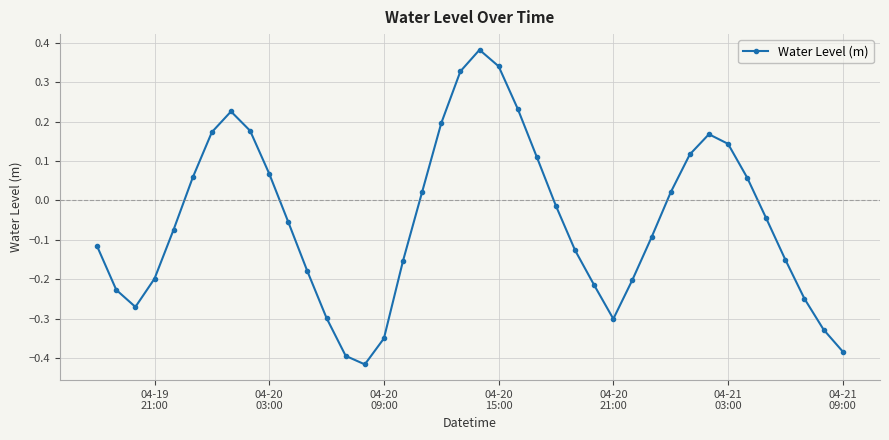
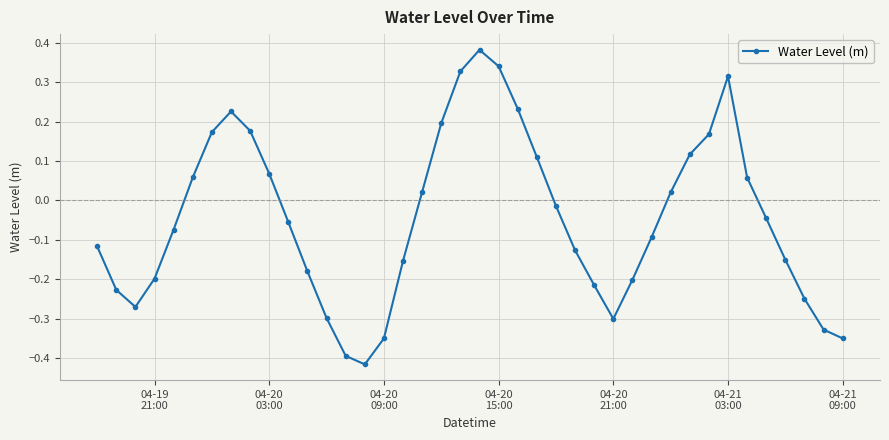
  {
    "04-19 21:00": -0.20,
    "04-20 03:00": 0.07,
    "04-20 09:00": -0.35,
    "04-20 15:00": 0.34,
    "04-20 21:00": -0.30,
-   "04-21 03:00": 0.14,
-   "04-21 09:00": -0.38
+   "04-21 03:00": 0.31,
+   "04-21 09:00": -0.35
  }
